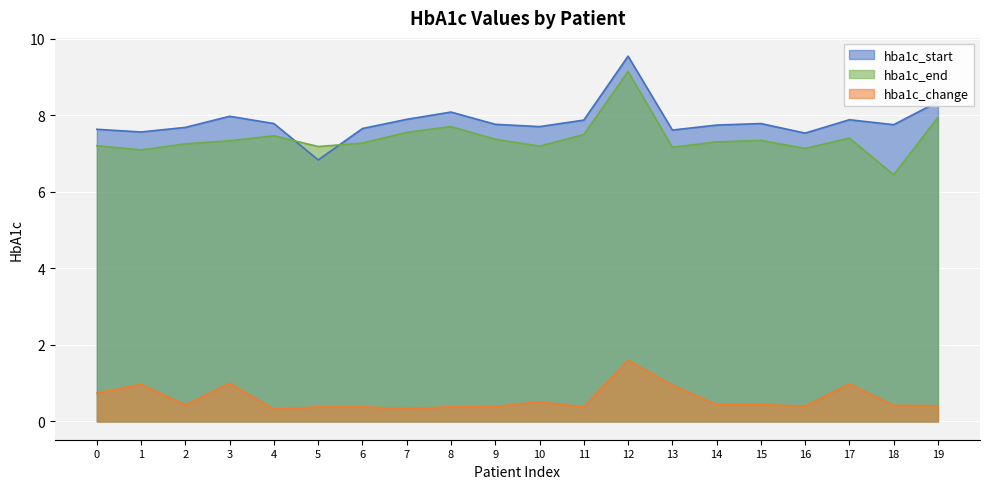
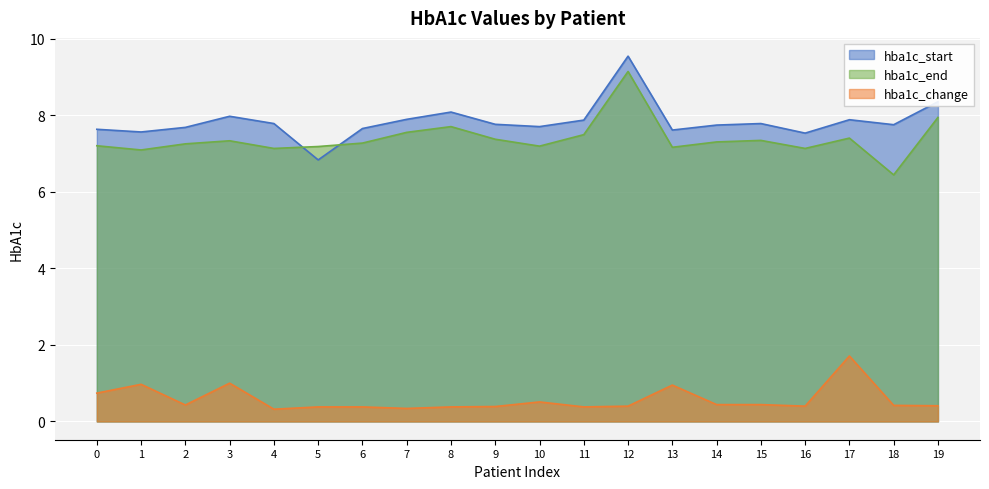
  {
    "hba1c_start": {
      "0": 7.6,
      "1": 7.6,
      "2": 7.7,
      "3": 8.0,
      "4": 7.8,
      "5": 6.8,
      "6": 7.7,
      "7": 7.9,
      "8": 8.1,
      "9": 7.8,
      "10": 7.7,
      "11": 7.9,
      "12": 9.5,
      "13": 7.6,
      "14": 7.7,
      "15": 7.8,
      "16": 7.5,
      "17": 7.9,
      "18": 7.8
    },
    "hba1c_end": {
      "0": 7.2,
      "1": 7.1,
      "2": 7.3,
      "3": 7.3,
-     "4": 7.5,
+     "4": 7.1,
      "5": 7.2,
      "6": 7.3,
      "7": 7.6,
      "8": 7.7,
      "9": 7.4,
      "10": 7.2,
      "11": 7.5,
      "12": 9.1,
      "13": 7.2,
      "14": 7.3,
      "15": 7.3,
      "16": 7.1,
      "17": 7.4,
      "18": 6.4,
      "19": 7.9
    },
    "hba1c_change": {
      "0": 0.7,
      "1": 1.0,
      "2": 0.4,
      "3": 1.0,
      "4": 0.3,
      "5": 0.4,
      "6": 0.4,
      "7": 0.3,
      "8": 0.4,
      "9": 0.4,
      "10": 0.5,
      "11": 0.4,
-     "12": 1.6,
+     "12": 0.4,
      "13": 1.0,
      "14": 0.4,
      "15": 0.4,
      "16": 0.4,
-     "17": 1.0,
+     "17": 1.7,
      "18": 0.4,
      "19": 0.4
    }
  }
